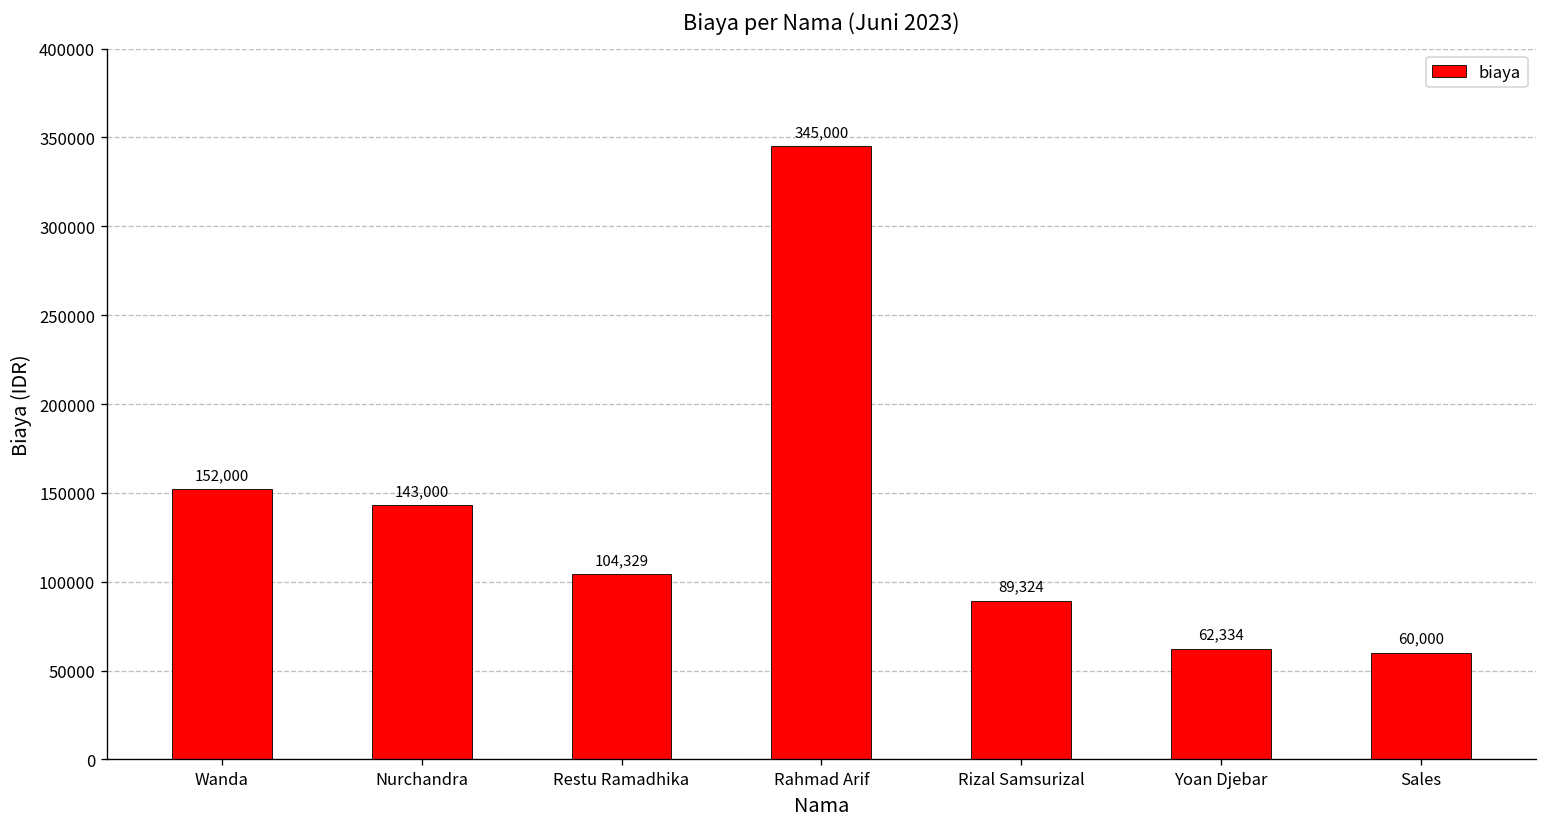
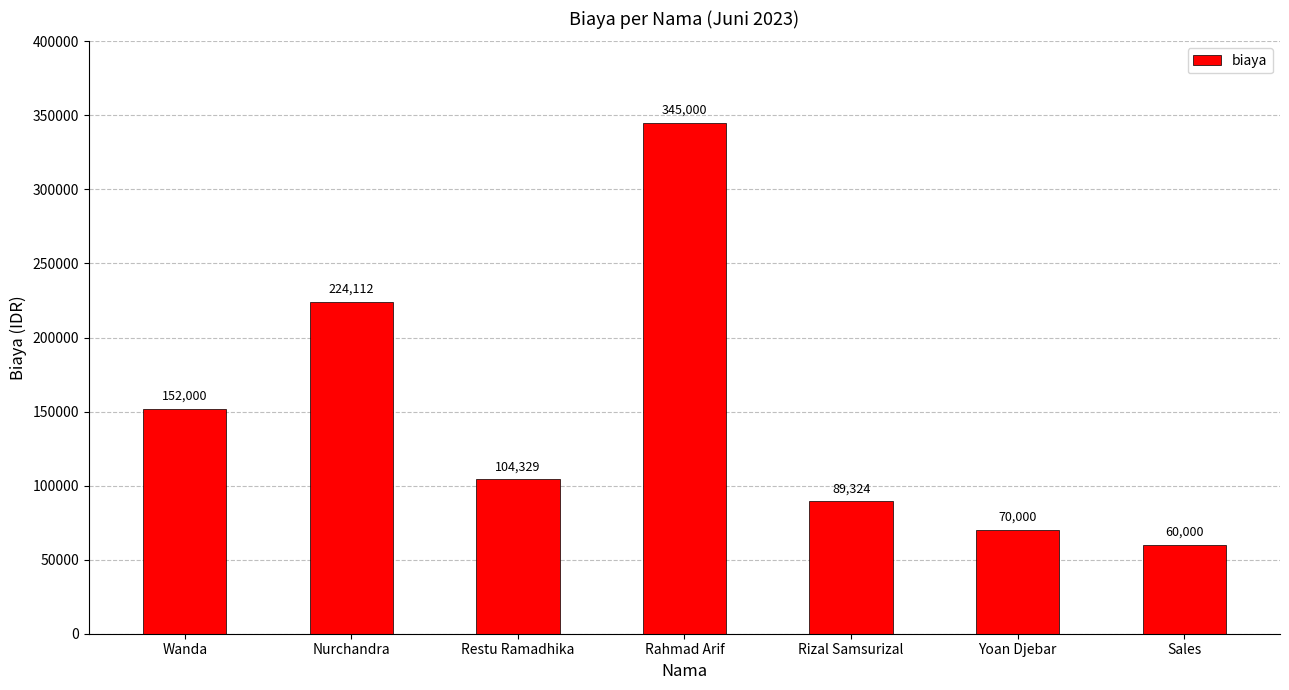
  {
    "Wanda": "152,000",
-   "Nurchandra": "143,000",
+   "Nurchandra": "224,112",
    "Restu Ramadhika": "104,329",
    "Rahmad Arif": "345,000",
    "Rizal Samsurizal": "89,324",
-   "Yoan Djebar": "62,334",
+   "Yoan Djebar": "70,000",
    "Sales": "60,000"
  }
